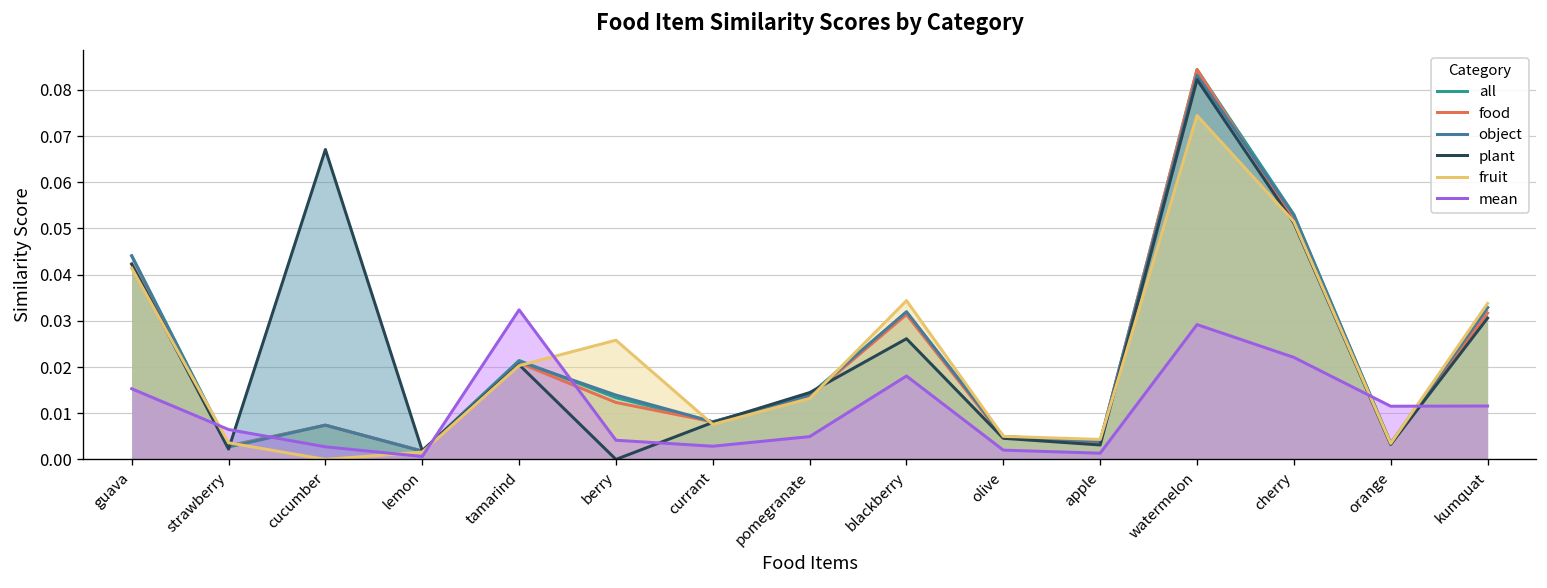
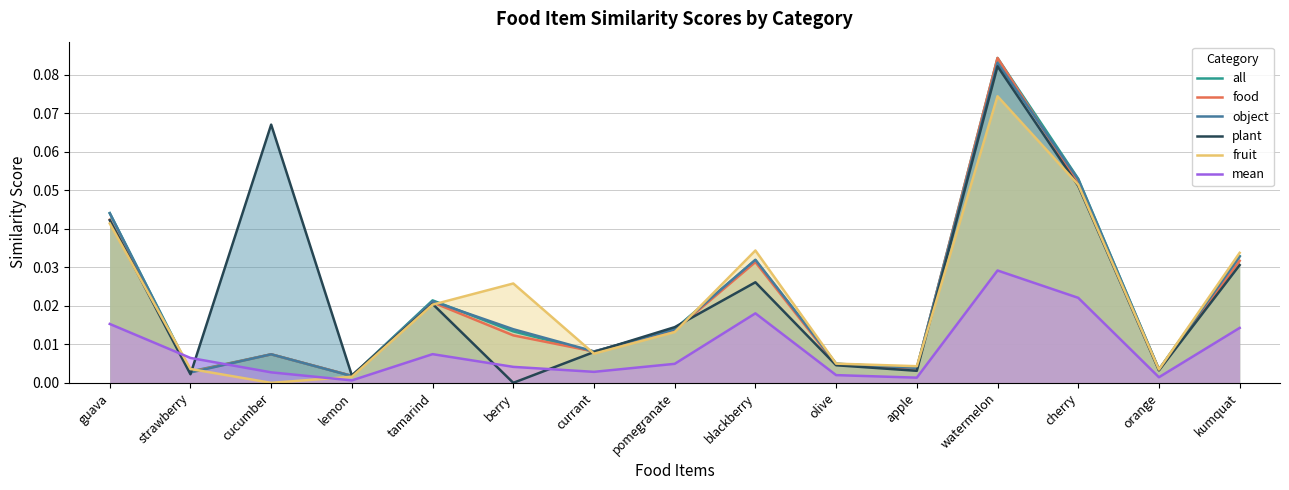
  {
    "food": {
      "berry": 0.012,
      "kumquat": 0.032
    },
    "plant": {
      "cucumber": 0.067,
      "berry": 0.000,
      "blackberry": 0.026,
      "watermelon": 0.082,
      "kumquat": 0.031
    },
    "fruit": {
      "guava": 0.041,
      "cucumber": 0.000,
      "berry": 0.026,
      "blackberry": 0.034,
      "watermelon": 0.074,
      "kumquat": 0.034
    },
    "mean": {
      "guava": 0.015,
      "strawberry": 0.006,
      "cucumber": 0.003,
      "lemon": 0.001,
-     "tamarind": 0.032,
+     "tamarind": 0.007,
      "berry": 0.004,
      "currant": 0.003,
      "pomegranate": 0.005,
      "blackberry": 0.018,
      "olive": 0.002,
      "apple": 0.001,
      "watermelon": 0.029,
      "cherry": 0.022,
-     "orange": 0.012,
-     "kumquat": 0.012
+     "orange": 0.001,
+     "kumquat": 0.014
    }
  }
